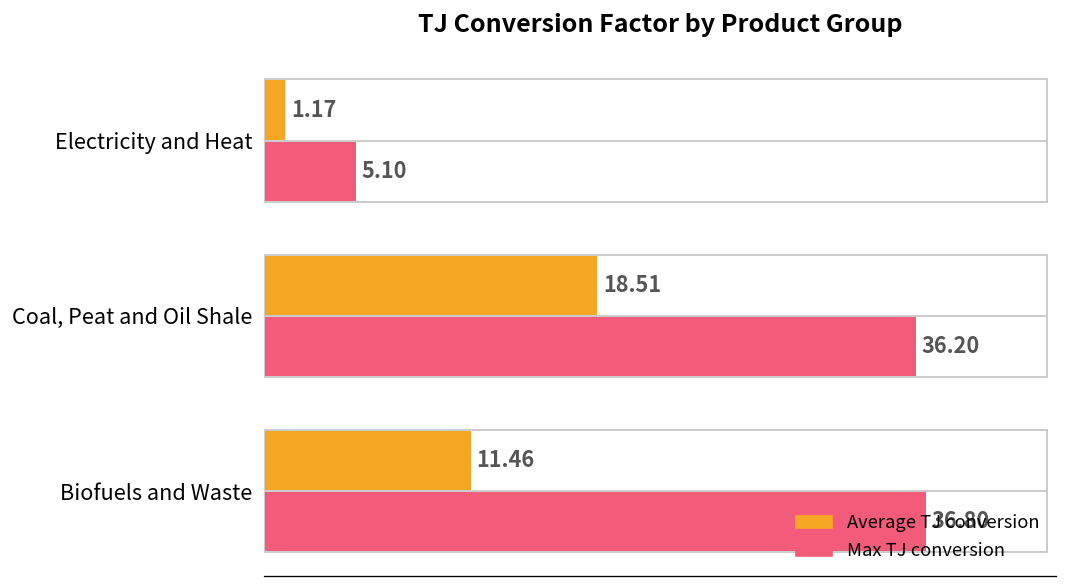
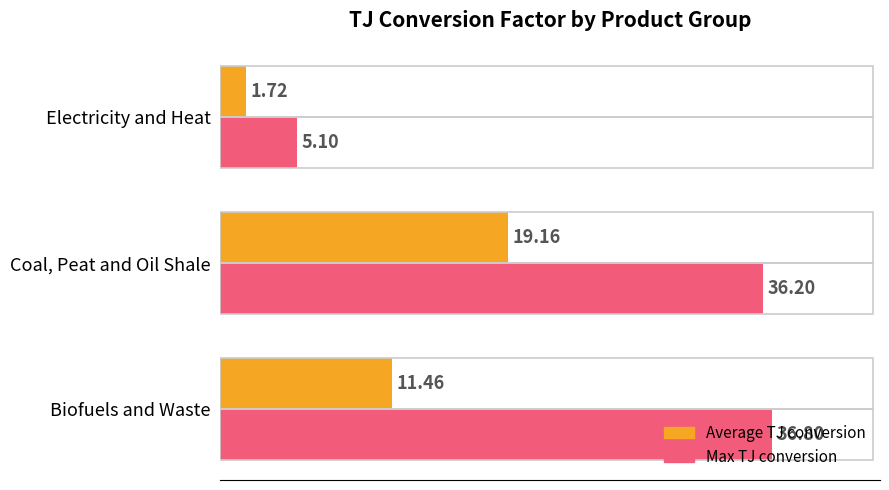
  {
    "Average TJ conversion": {
-     "Electricity and Heat": 1.17,
-     "Coal, Peat and Oil Shale": 18.51,
+     "Electricity and Heat": 1.72,
+     "Coal, Peat and Oil Shale": 19.16,
      "Biofuels and Waste": 11.46
    },
    "Max TJ conversion": {
      "Electricity and Heat": 5.10,
      "Coal, Peat and Oil Shale": 36.20,
      "Biofuels and Waste": 36.80
    }
  }
